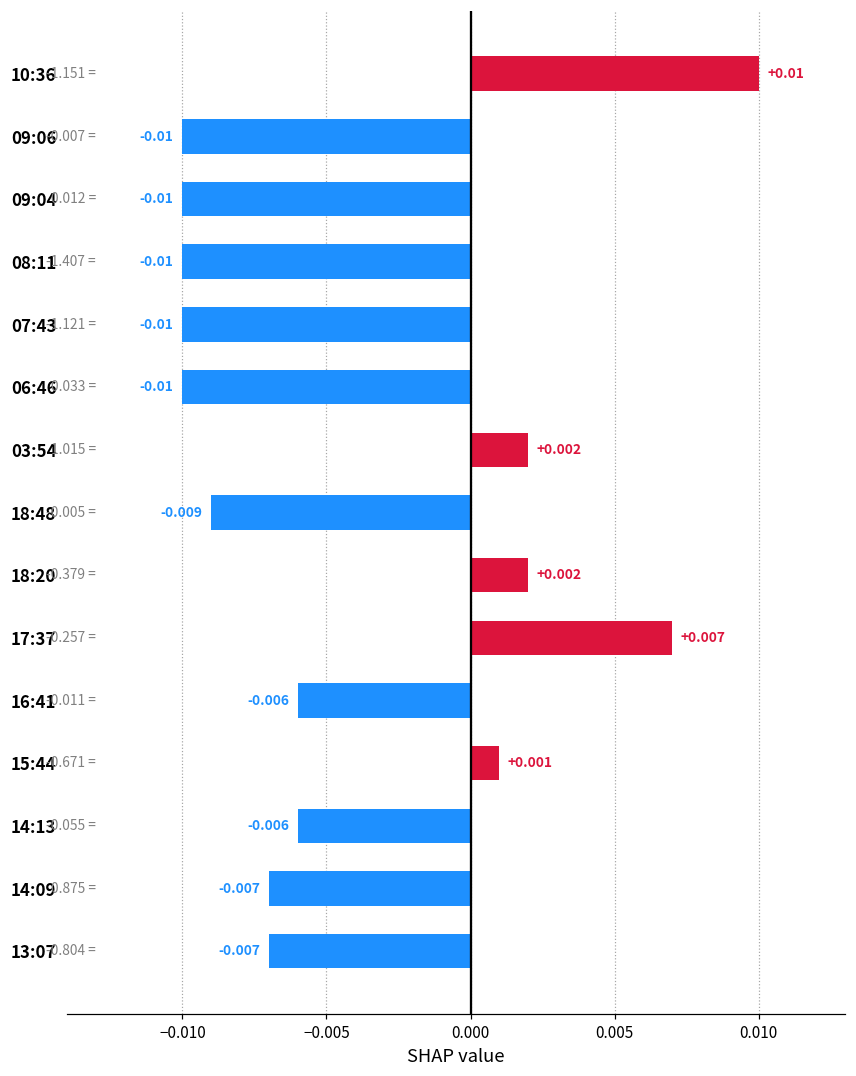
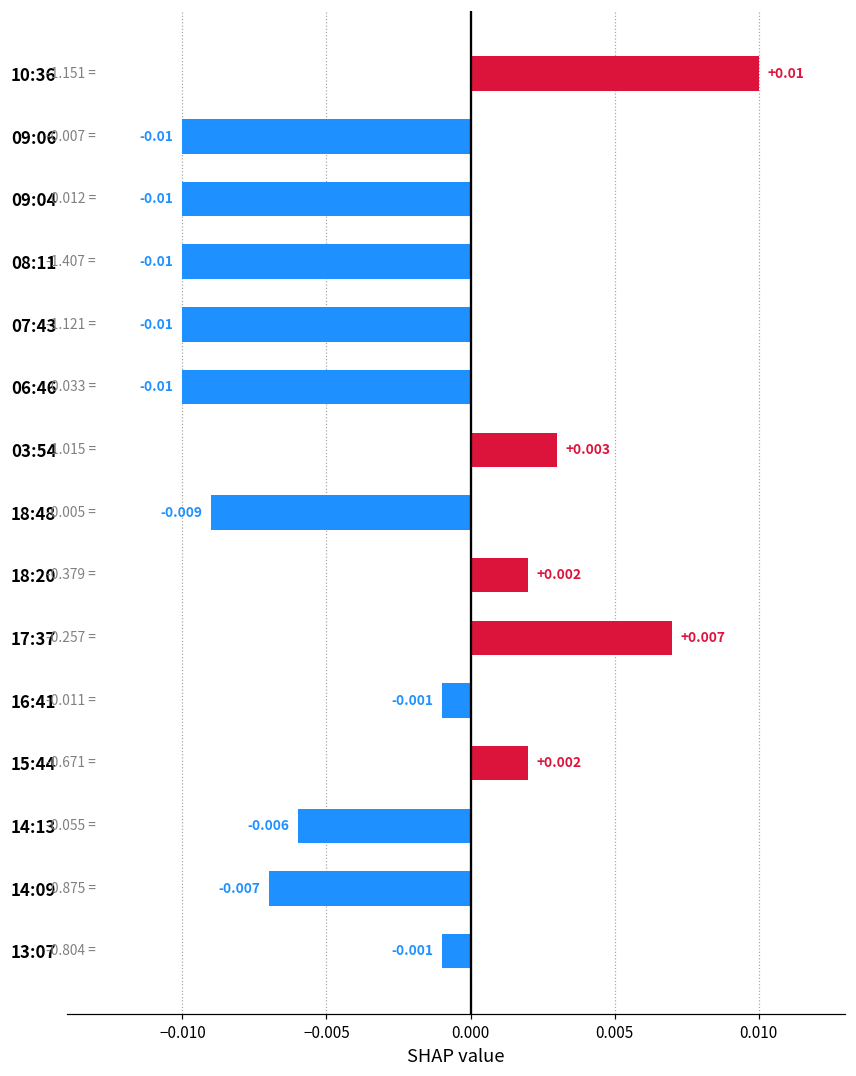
  {
    "10:36": "+0.01",
    "09:06": "-0.01",
    "09:04": "-0.01",
    "08:11": "-0.01",
    "07:43": "-0.01",
    "06:46": "-0.01",
-   "03:54": "+0.002",
+   "03:54": "+0.003",
    "18:48": "-0.009",
    "18:20": "+0.002",
    "17:37": "+0.007",
-   "16:41": "-0.006",
-   "15:44": "+0.001",
+   "16:41": "-0.001",
+   "15:44": "+0.002",
    "14:13": "-0.006",
    "14:09": "-0.007",
-   "13:07": "-0.007"
+   "13:07": "-0.001"
  }
